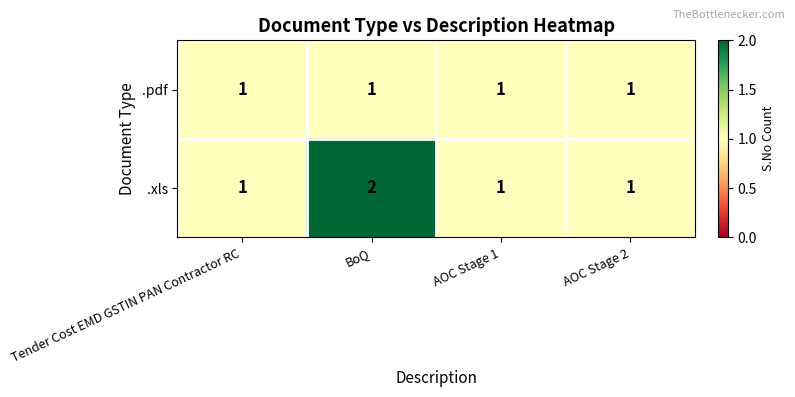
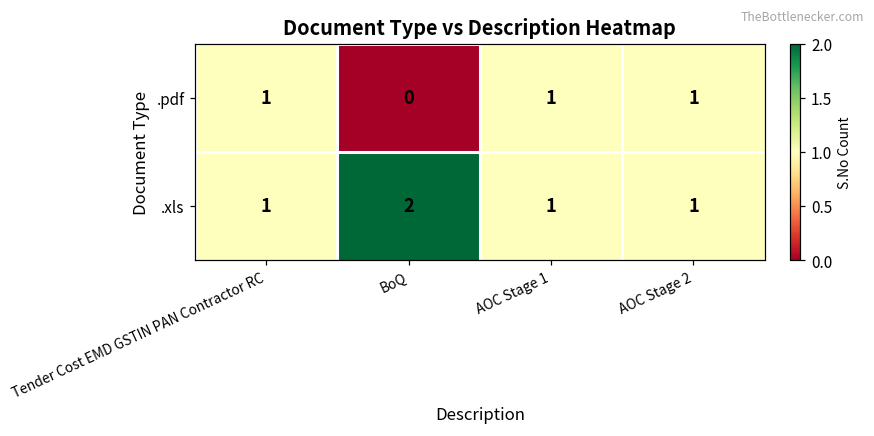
  {
    ".pdf": {
      "Tender Cost EMD GSTIN PAN Contractor RC": 1,
-     "BoQ": 1,
+     "BoQ": 0,
      "AOC Stage 1": 1,
      "AOC Stage 2": 1
    },
    ".xls": {
      "Tender Cost EMD GSTIN PAN Contractor RC": 1,
      "BoQ": 2,
      "AOC Stage 1": 1,
      "AOC Stage 2": 1
    }
  }
